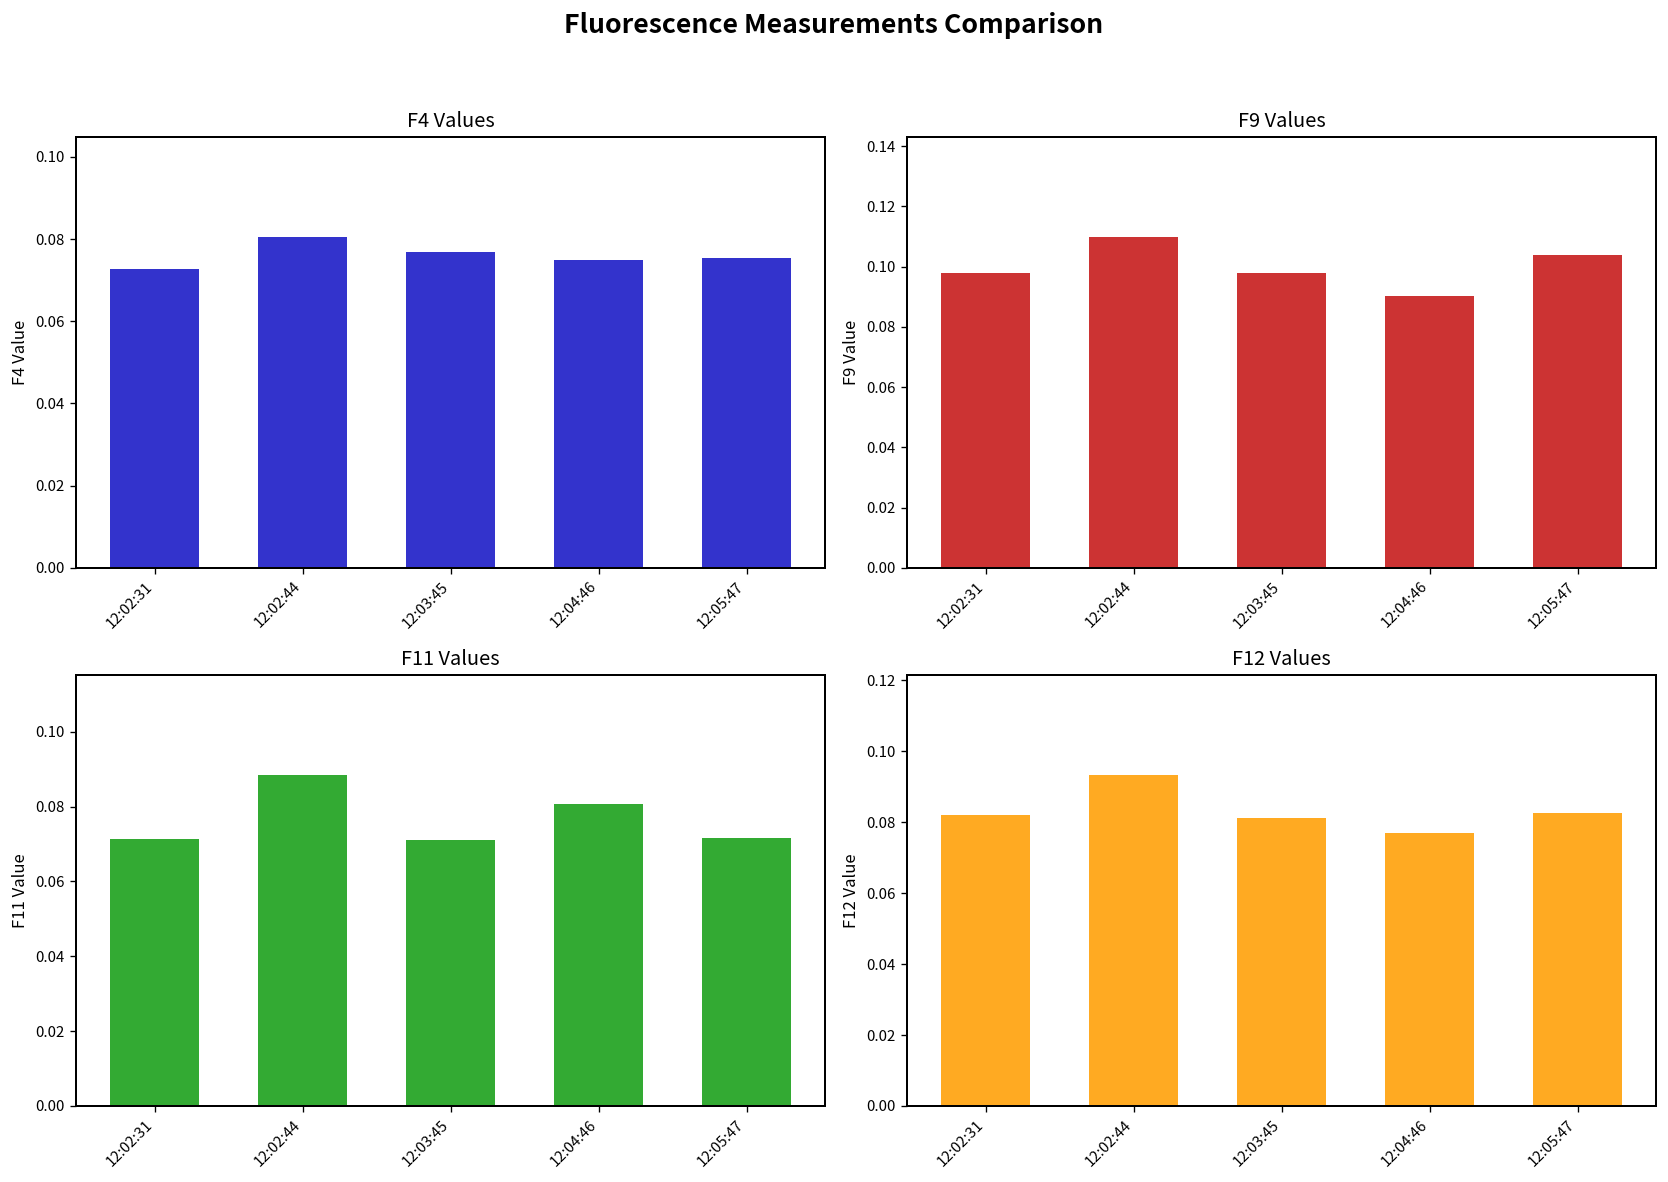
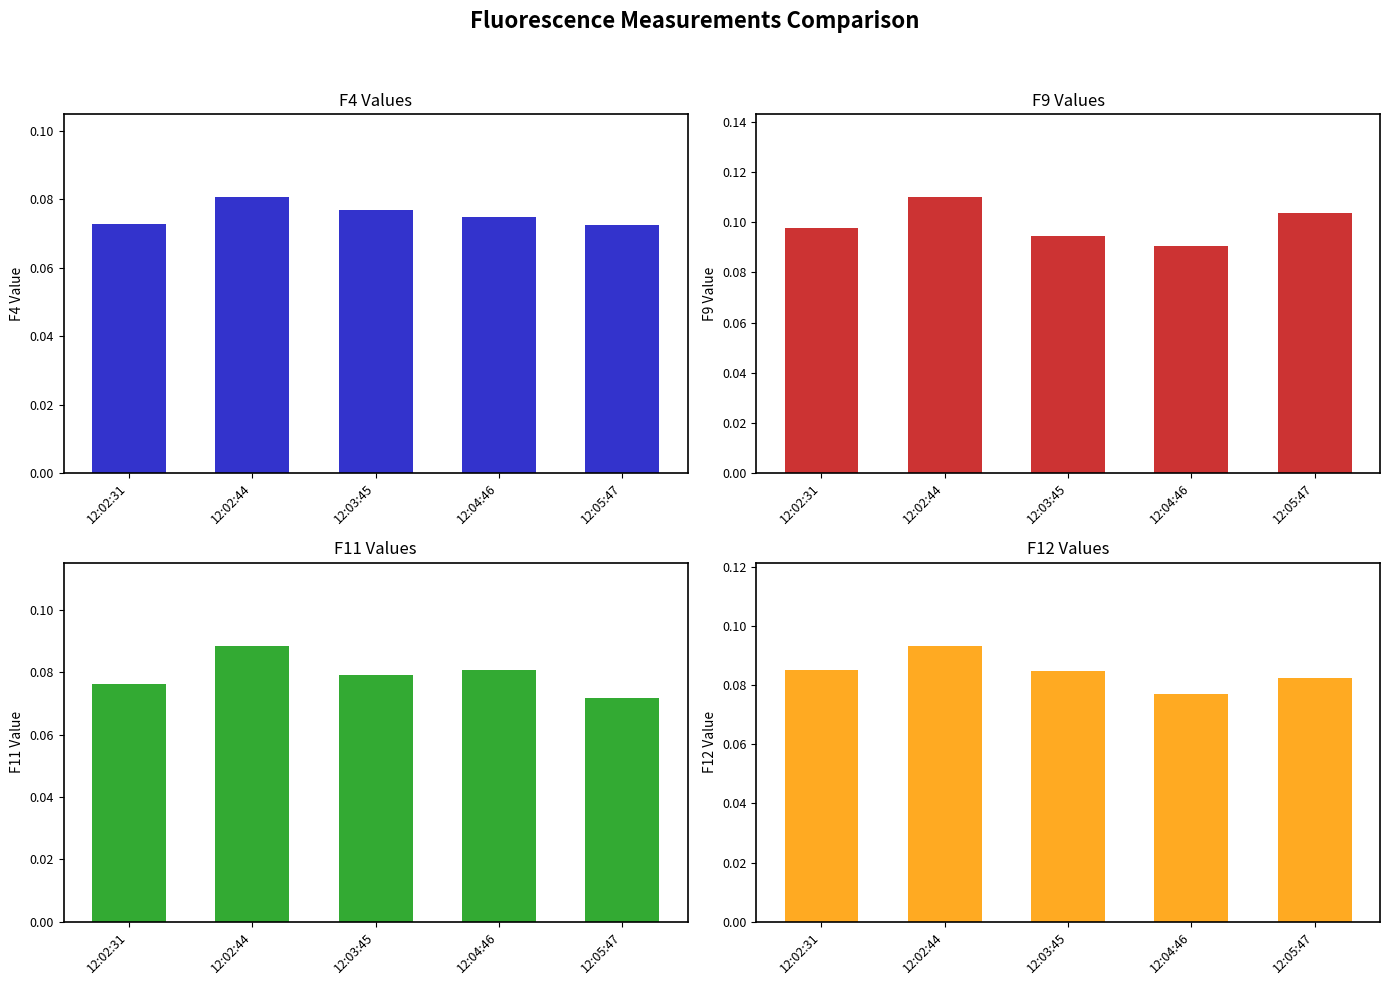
  {
    "F4 Values": {
      "12:02:31": 0.073,
      "12:02:44": 0.081,
      "12:03:45": 0.077,
      "12:04:46": 0.075,
-     "12:05:47": 0.075
+     "12:05:47": 0.073
    },
    "F9 Values": {
      "12:02:31": 0.098,
      "12:02:44": 0.110,
-     "12:03:45": 0.098,
+     "12:03:45": 0.094,
      "12:04:46": 0.090,
      "12:05:47": 0.104
    },
    "F11 Values": {
-     "12:02:31": 0.071,
+     "12:02:31": 0.076,
      "12:02:44": 0.089,
-     "12:03:45": 0.071,
+     "12:03:45": 0.079,
      "12:04:46": 0.081,
      "12:05:47": 0.072
    },
    "F12 Values": {
-     "12:02:31": 0.082,
+     "12:02:31": 0.085,
      "12:02:44": 0.093,
-     "12:03:45": 0.081,
+     "12:03:45": 0.085,
      "12:04:46": 0.077,
      "12:05:47": 0.083
    }
  }
